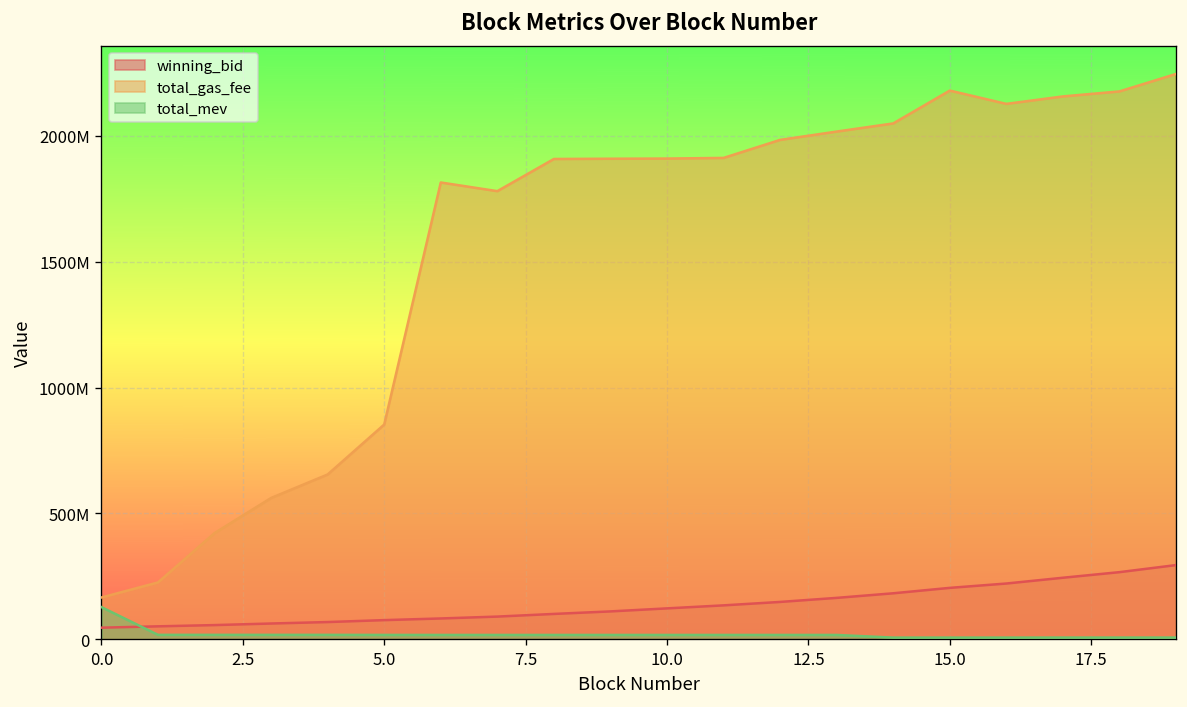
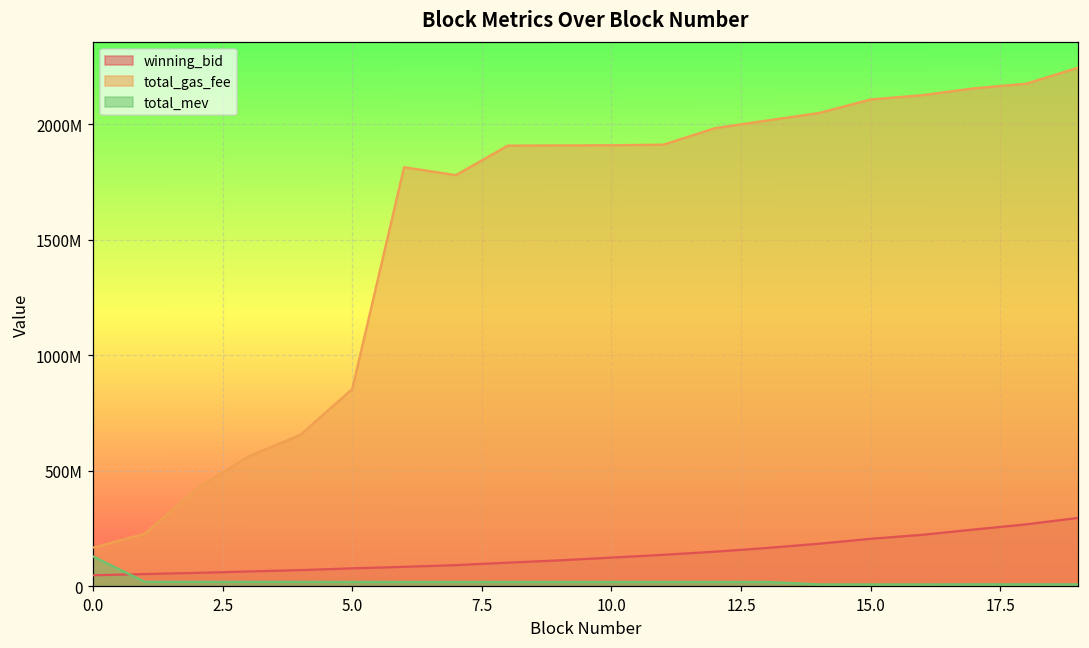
  {
    "winning_bid": {
      "0.0": 50000000,
      "5.0": 80000000,
      "10.0": 120000000,
      "15.0": 200000000
    },
    "total_gas_fee": {
      "0.0": 170000000,
      "5.0": 850000000,
      "10.0": 1910000000,
-     "15.0": 2180000000
+     "15.0": 2110000000
    },
    "total_mev": {
      "0.0": 130000000,
      "5.0": 20000000,
      "10.0": 20000000,
      "15.0": 10000000
    }
  }
